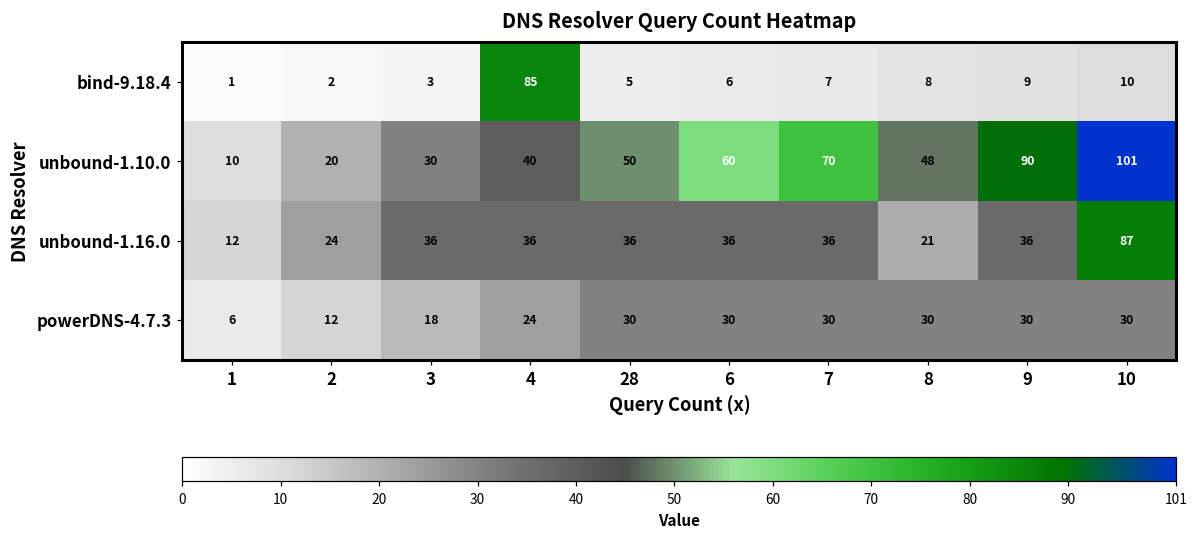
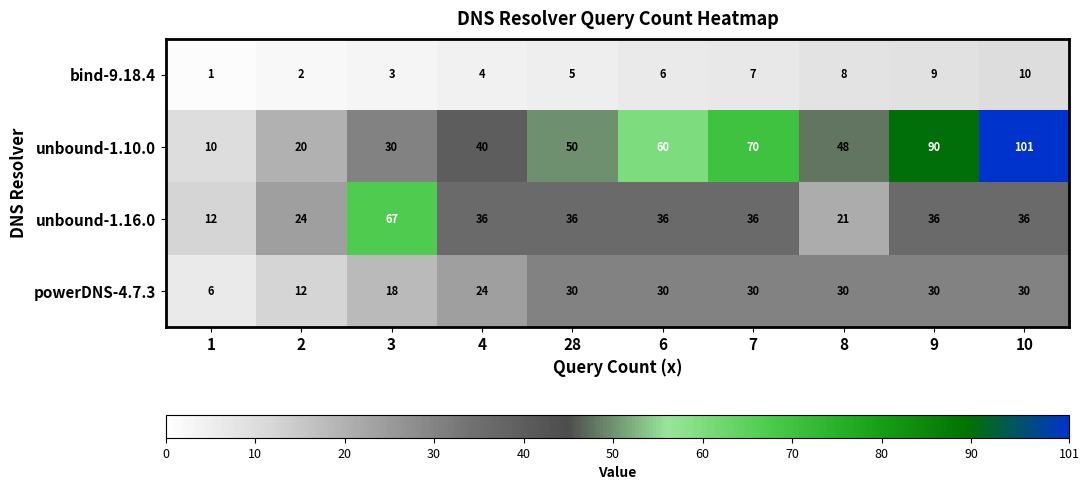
  {
    "bind-9.18.4": {
      "1": 1,
      "2": 2,
      "3": 3,
-     "4": 85,
+     "4": 4,
      "28": 5,
      "6": 6,
      "7": 7,
      "8": 8,
      "9": 9,
      "10": 10
    },
    "unbound-1.10.0": {
      "1": 10,
      "2": 20,
      "3": 30,
      "4": 40,
      "28": 50,
      "6": 60,
      "7": 70,
      "8": 48,
      "9": 90,
      "10": 101
    },
    "unbound-1.16.0": {
      "1": 12,
      "2": 24,
-     "3": 36,
+     "3": 67,
      "4": 36,
      "28": 36,
      "6": 36,
      "7": 36,
      "8": 21,
      "9": 36,
-     "10": 87
+     "10": 36
    },
    "powerDNS-4.7.3": {
      "1": 6,
      "2": 12,
      "3": 18,
      "4": 24,
      "28": 30,
      "6": 30,
      "7": 30,
      "8": 30,
      "9": 30,
      "10": 30
    }
  }
